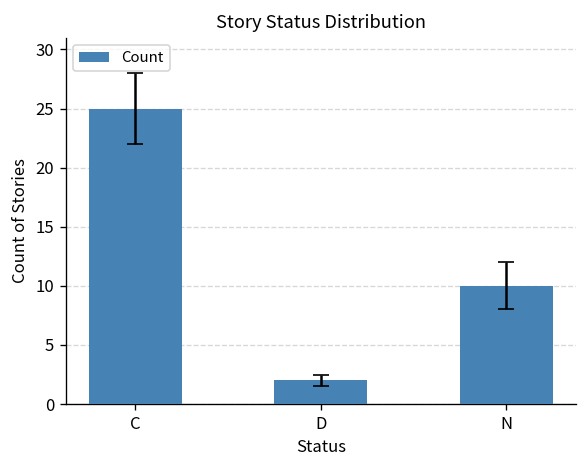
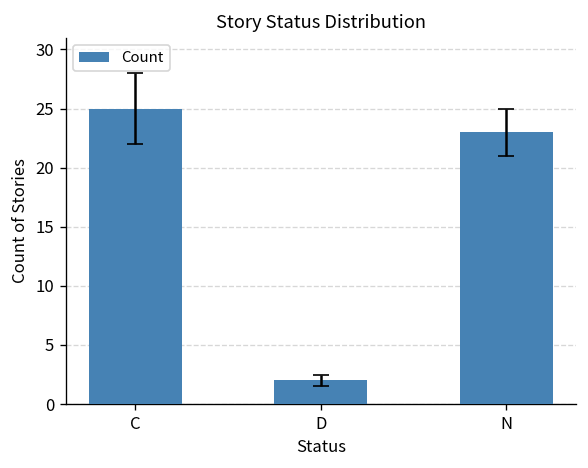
  {
    "Count": {
      "C": 25,
      "D": 2,
-     "N": 10
+     "N": 23
    }
  }
